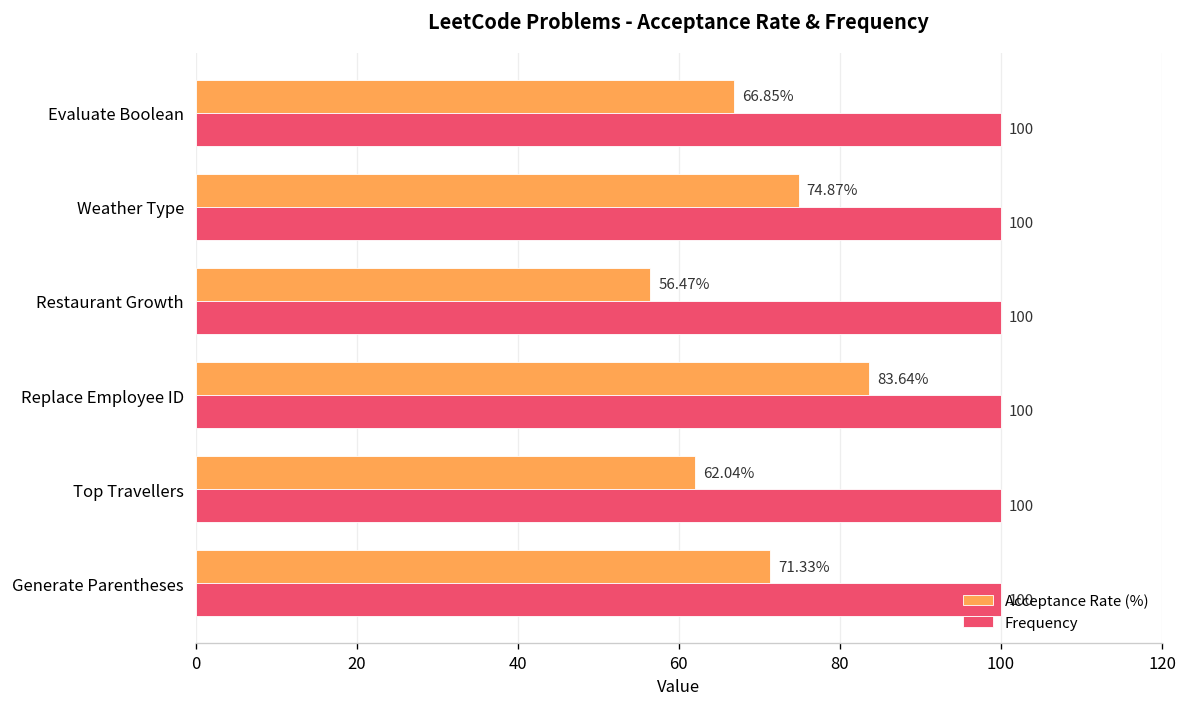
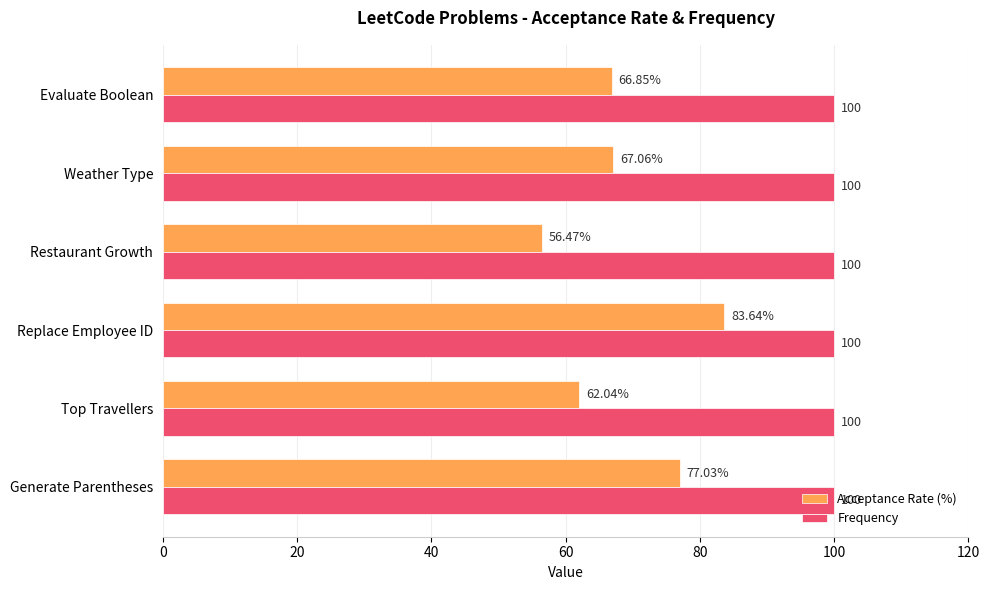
  {
    "Acceptance Rate (%)": {
      "Evaluate Boolean": "66.85%",
-     "Weather Type": "74.87%",
+     "Weather Type": "67.06%",
      "Restaurant Growth": "56.47%",
      "Replace Employee ID": "83.64%",
      "Top Travellers": "62.04%",
-     "Generate Parentheses": "71.33%"
+     "Generate Parentheses": "77.03%"
    },
    "Frequency": {
      "Evaluate Boolean": "100",
      "Weather Type": "100",
      "Restaurant Growth": "100",
      "Replace Employee ID": "100",
      "Top Travellers": "100",
      "Generate Parentheses": "100"
    }
  }
